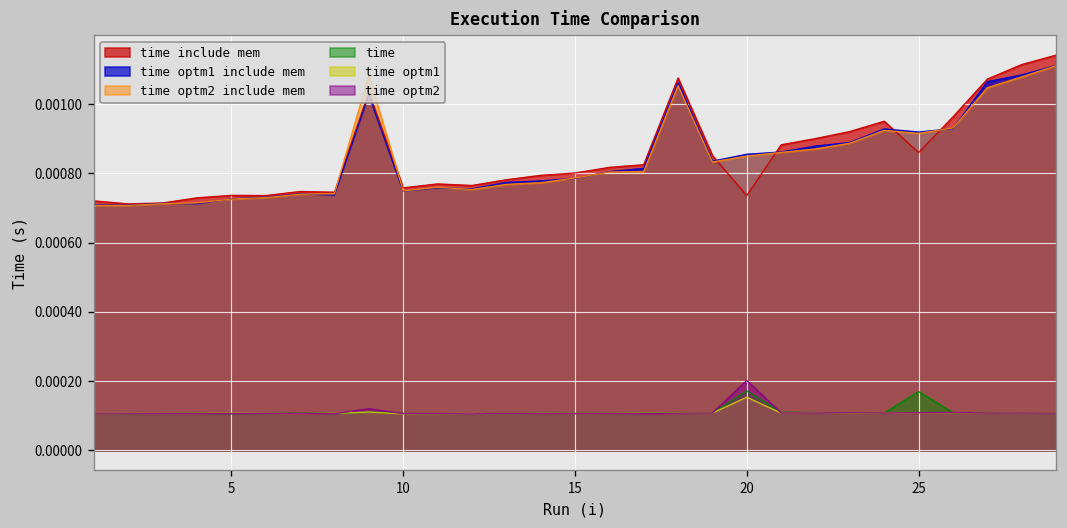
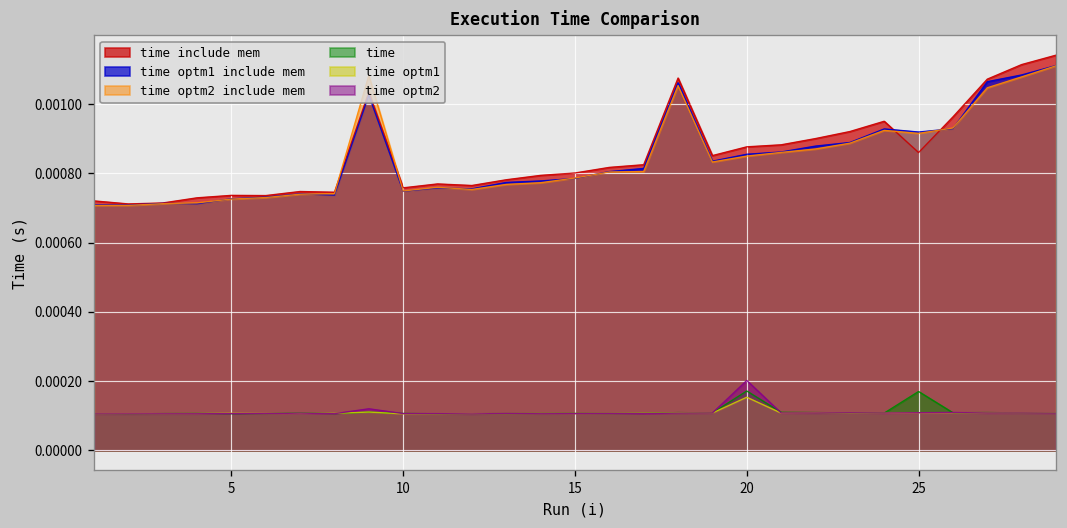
  {
    "time include mem": {
      "5": 0.00074,
      "10": 0.00076,
      "15": 0.00080,
-     "20": 0.00074,
+     "20": 0.00088,
      "25": 0.00086
    },
    "time": {
      "20": 0.00017,
      "25": 0.00017
    },
    "time optm1": {
      "20": 0.00015
    },
    "time optm2": {
      "20": 0.00020
    }
  }
